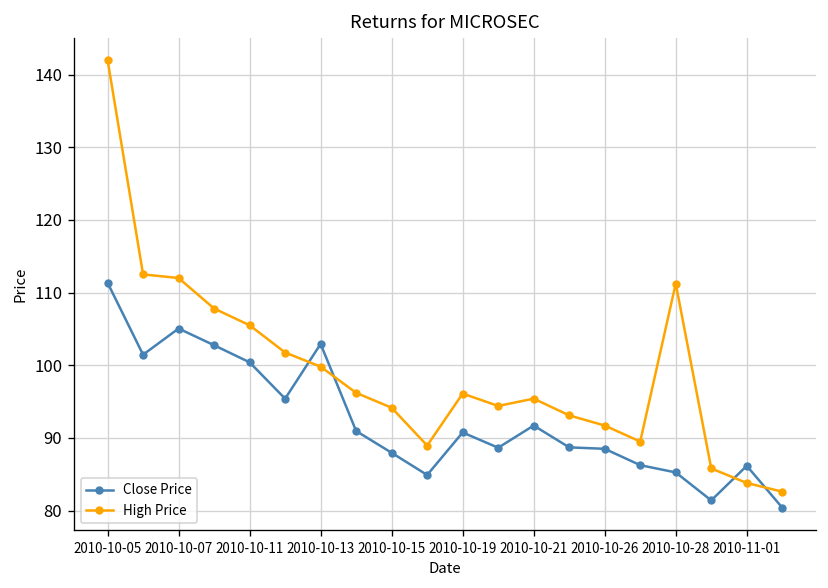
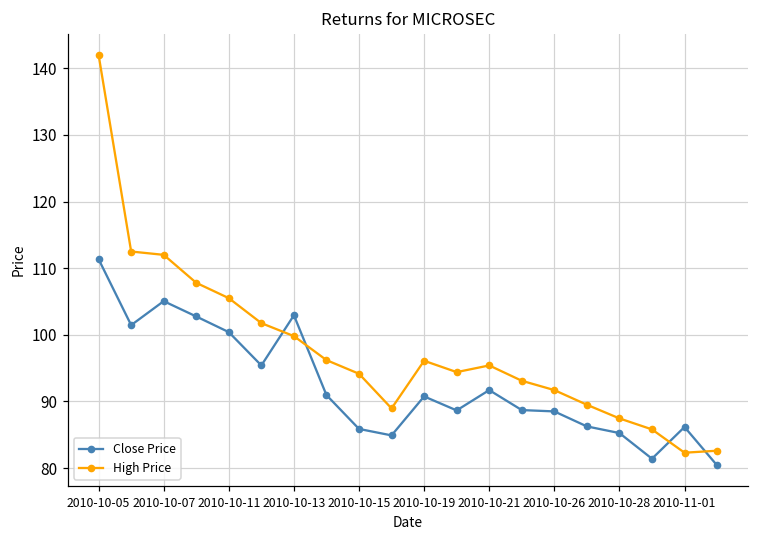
  {
    "Close Price": {
      "2010-10-05": 111,
      "2010-10-07": 105,
      "2010-10-11": 100,
      "2010-10-13": 103,
-     "2010-10-15": 88,
+     "2010-10-15": 86,
      "2010-10-19": 91,
      "2010-10-21": 92,
      "2010-10-26": 89,
      "2010-10-28": 85,
      "2010-11-01": 86
    },
    "High Price": {
      "2010-10-05": 142,
      "2010-10-07": 112,
      "2010-10-11": 106,
      "2010-10-13": 100,
      "2010-10-15": 94,
      "2010-10-19": 96,
      "2010-10-21": 95,
      "2010-10-26": 92,
-     "2010-10-28": 111,
-     "2010-11-01": 84
+     "2010-10-28": 87,
+     "2010-11-01": 82
    }
  }
